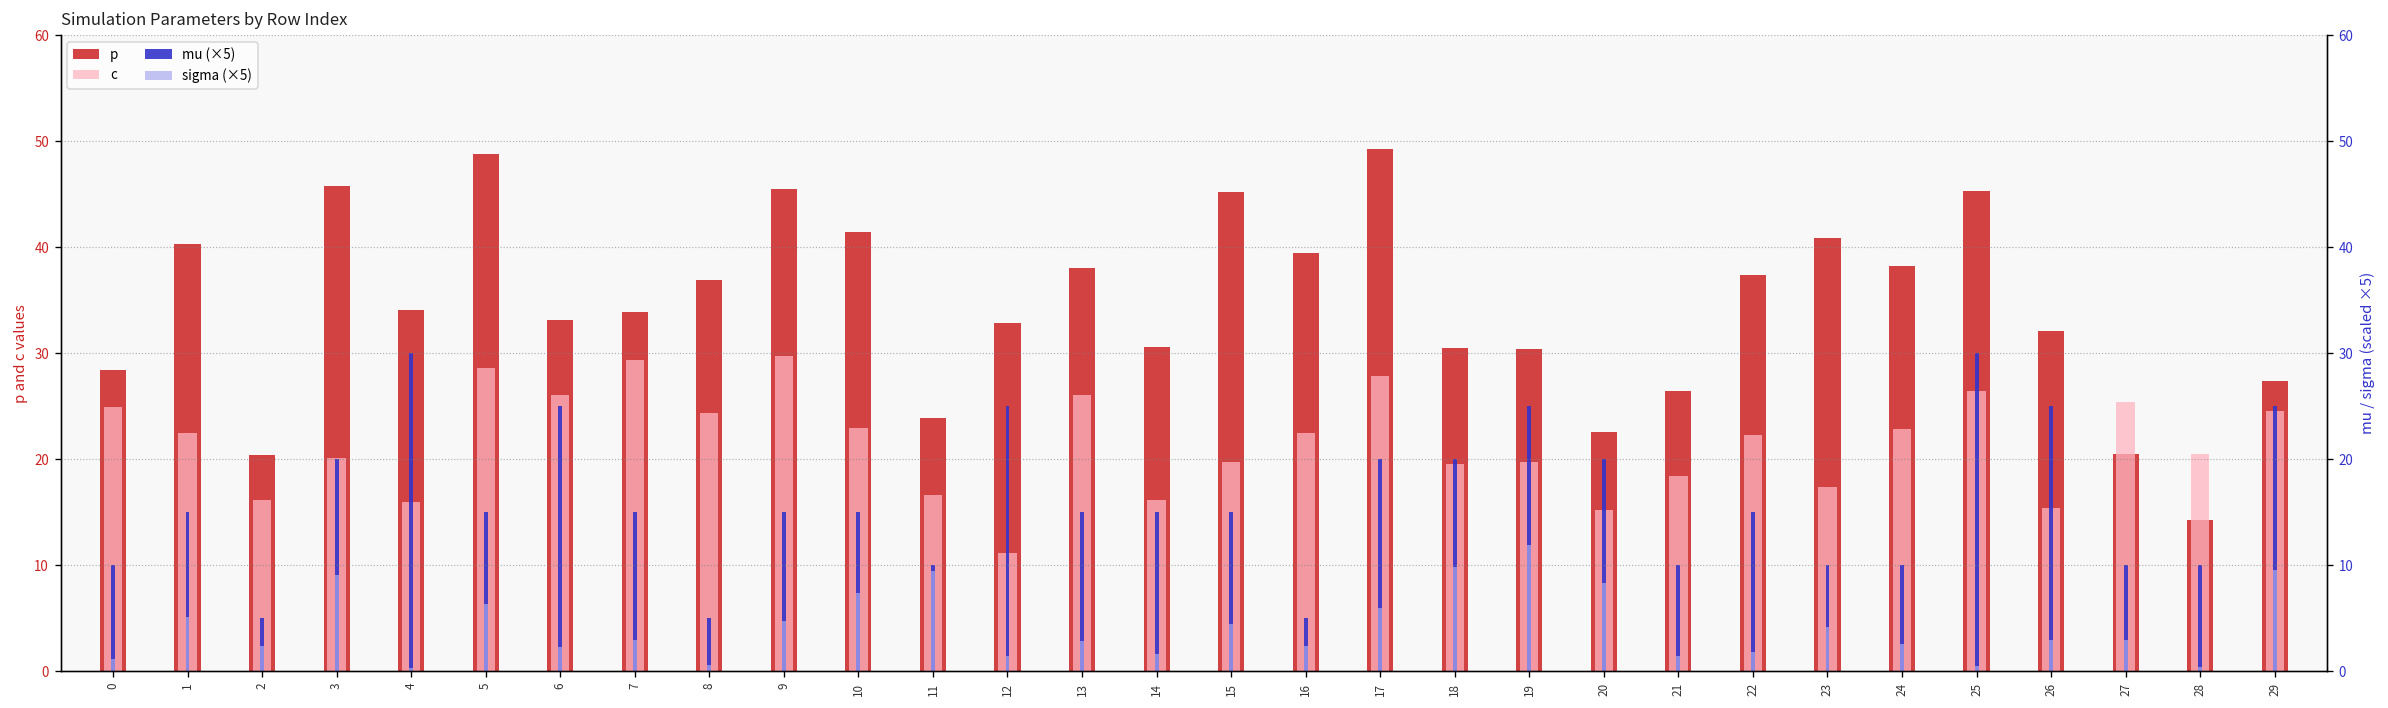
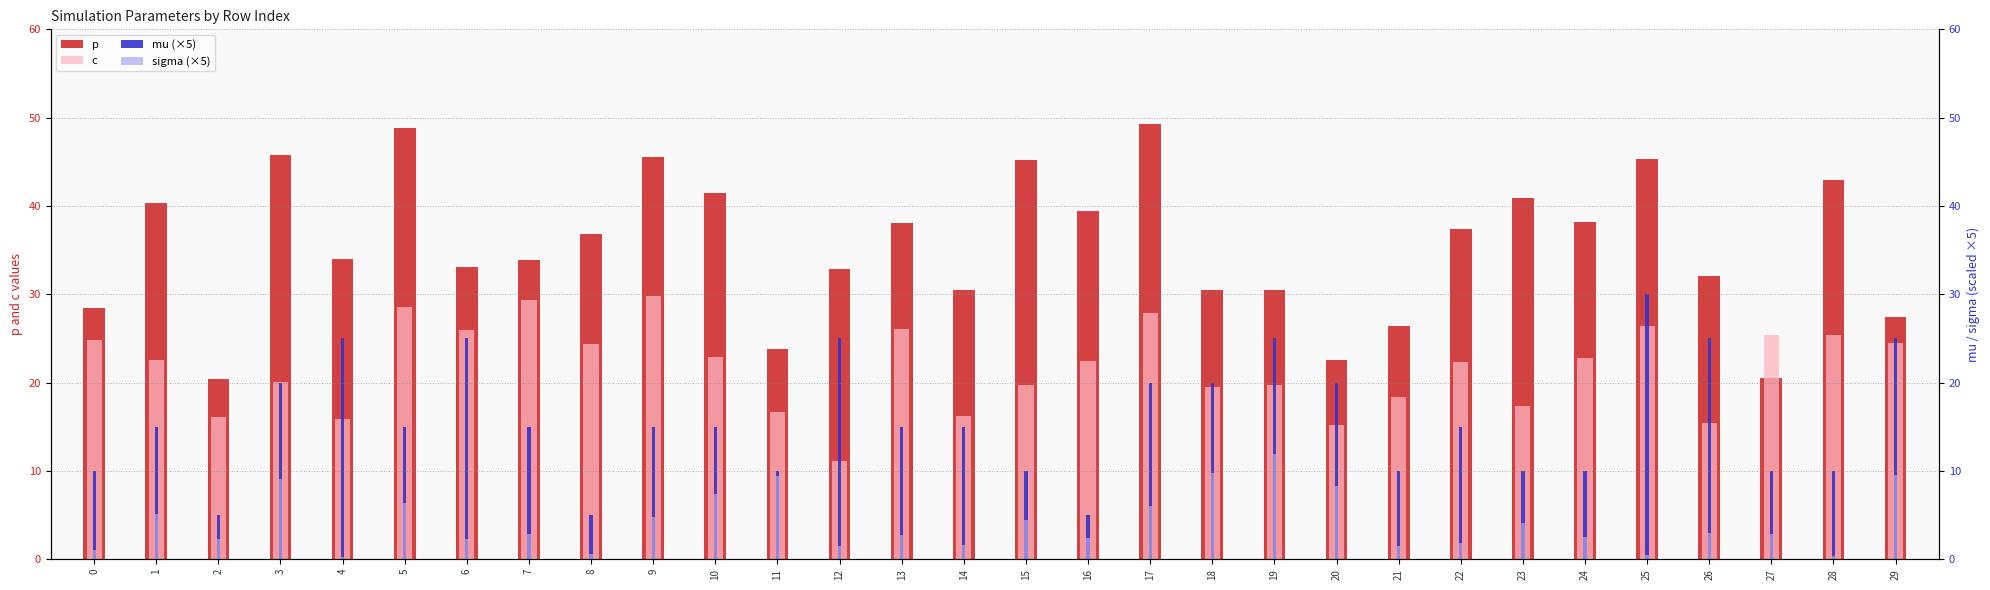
  {
    "p": {
      "0": 28,
      "1": 40,
      "2": 20,
      "3": 46,
      "4": 34,
      "5": 49,
      "6": 33,
      "7": 34,
      "8": 37,
      "9": 46,
      "10": 41,
      "11": 24,
      "12": 33,
      "13": 38,
      "14": 31,
      "15": 45,
      "16": 39,
      "17": 49,
      "18": 30,
      "19": 30,
      "20": 23,
      "21": 26,
      "22": 37,
      "23": 41,
      "24": 38,
      "25": 45,
      "26": 32,
-     "28": 14,
+     "28": 43,
      "29": 27
    },
    "c": {
      "27": 25,
-     "28": 20
+     "28": 25
    },
    "mu (×5)": {
-     "4": 30,
-     "15": 15
+     "4": 25,
+     "15": 10
    }
  }
